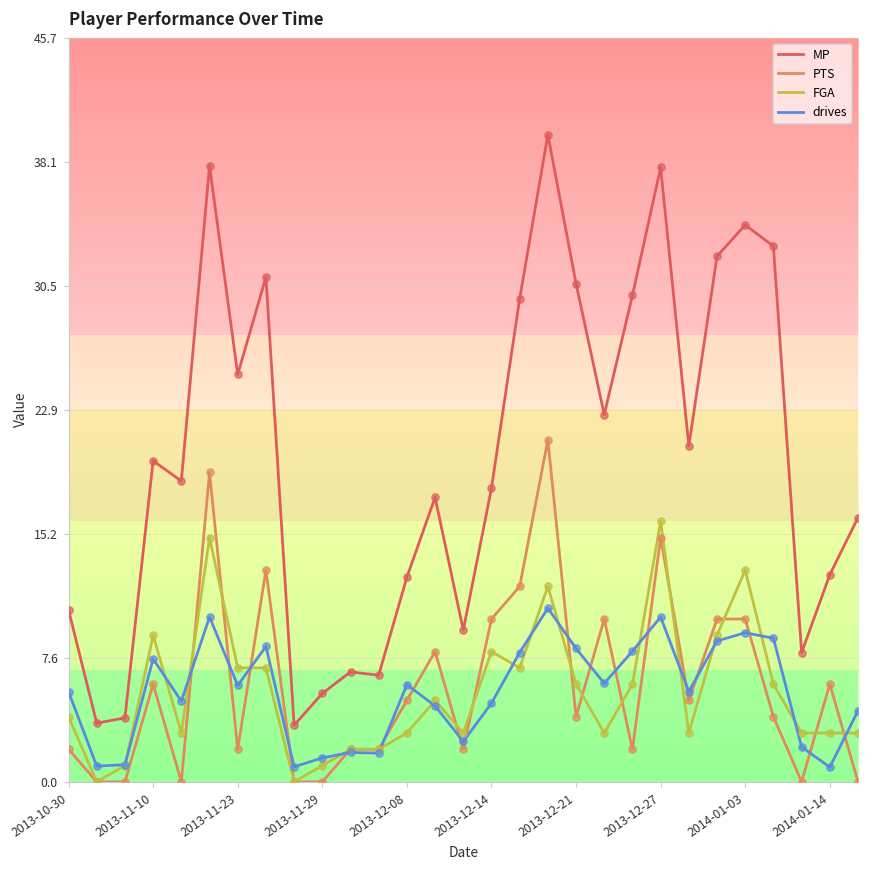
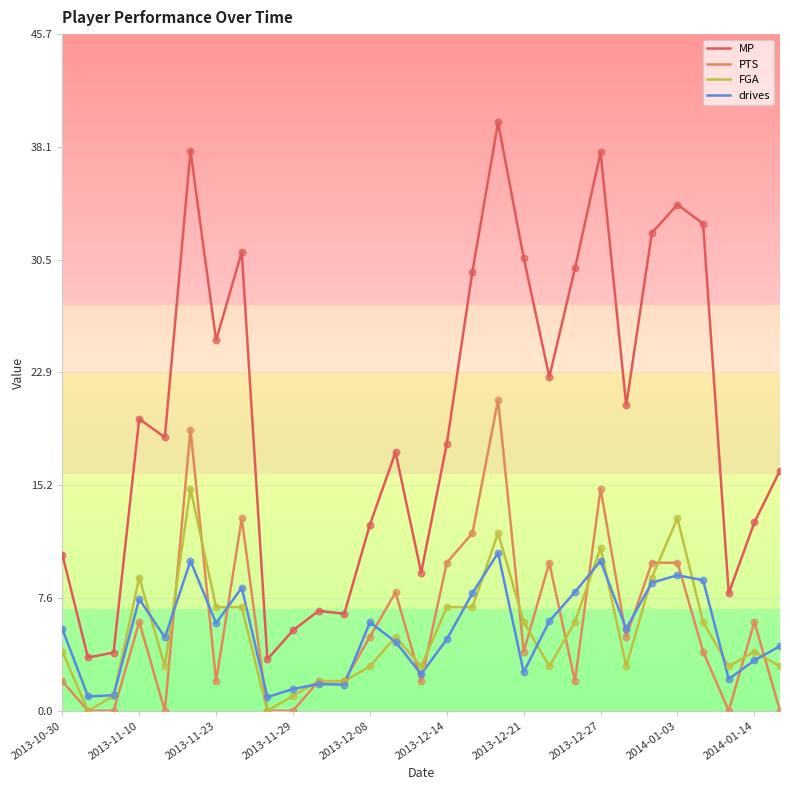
  {
    "FGA": {
      "2013-10-30": 4,
      "2013-11-10": 9,
      "2013-11-23": 7,
      "2013-11-29": 1,
      "2013-12-08": 3,
-     "2013-12-14": 8,
+     "2013-12-14": 7,
      "2013-12-21": 6,
-     "2013-12-27": 16,
+     "2013-12-27": 11,
      "2014-01-03": 13,
-     "2014-01-14": 3
+     "2014-01-14": 4
    },
    "drives": {
      "2013-10-30": 5.5,
      "2013-11-10": 7.5,
      "2013-11-23": 5.9,
      "2013-11-29": 1.5,
      "2013-12-08": 6.0,
      "2013-12-14": 4.8,
-     "2013-12-21": 8.2,
+     "2013-12-21": 2.6,
      "2013-12-27": 10.1,
      "2014-01-03": 9.2,
-     "2014-01-14": 0.9
+     "2014-01-14": 3.4
    }
  }
